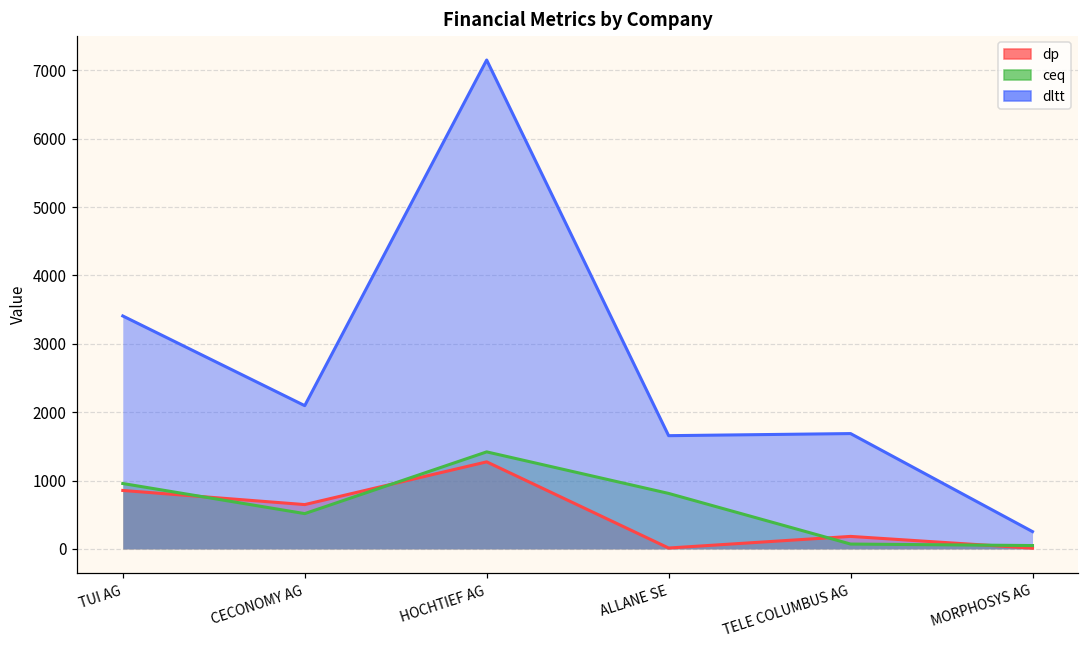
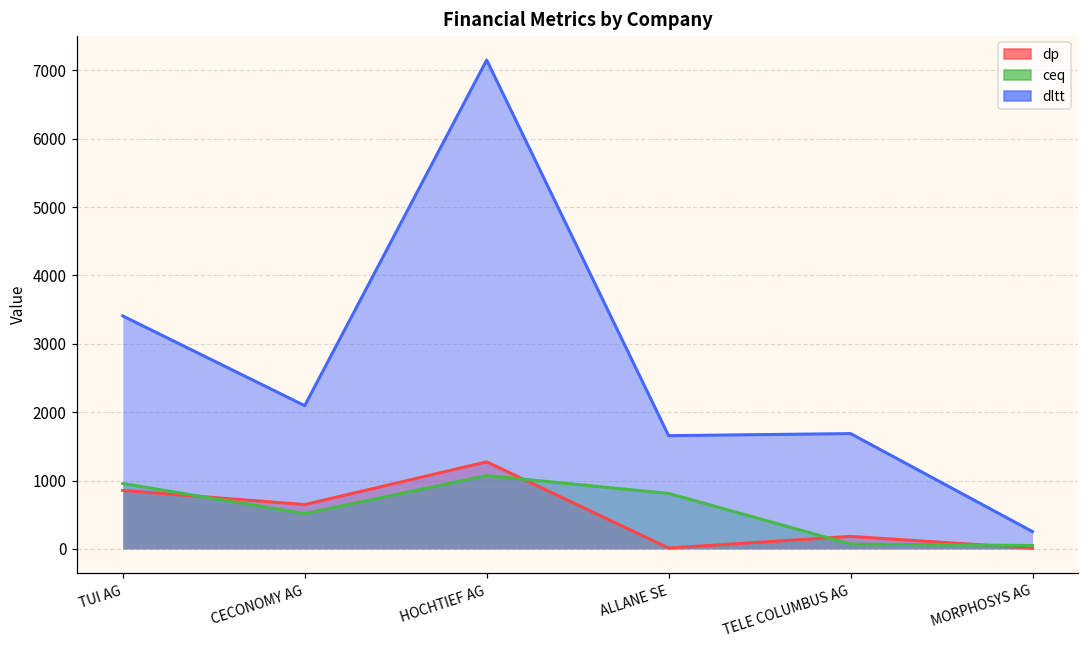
  {
    "dp": {
      "TUI AG": 900,
      "CECONOMY AG": 600,
      "HOCHTIEF AG": 1300,
      "ALLANE SE": 0,
      "TELE COLUMBUS AG": 200
    },
    "ceq": {
      "TUI AG": 1000,
      "CECONOMY AG": 500,
-     "HOCHTIEF AG": 1400,
+     "HOCHTIEF AG": 1100,
      "ALLANE SE": 800,
      "TELE COLUMBUS AG": 100
    },
    "dltt": {
      "TUI AG": 3400,
      "CECONOMY AG": 2100,
      "HOCHTIEF AG": 7200,
      "ALLANE SE": 1700,
      "TELE COLUMBUS AG": 1700,
      "MORPHOSYS AG": 300
    }
  }
